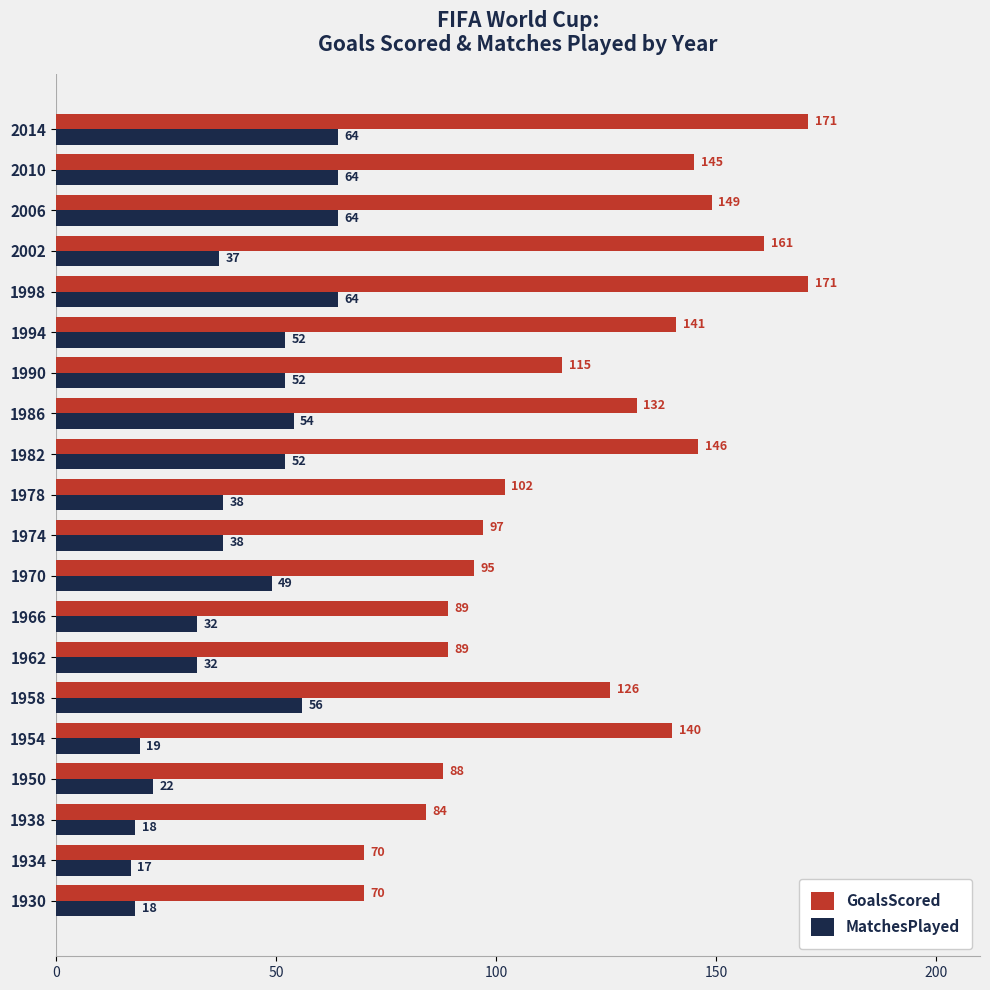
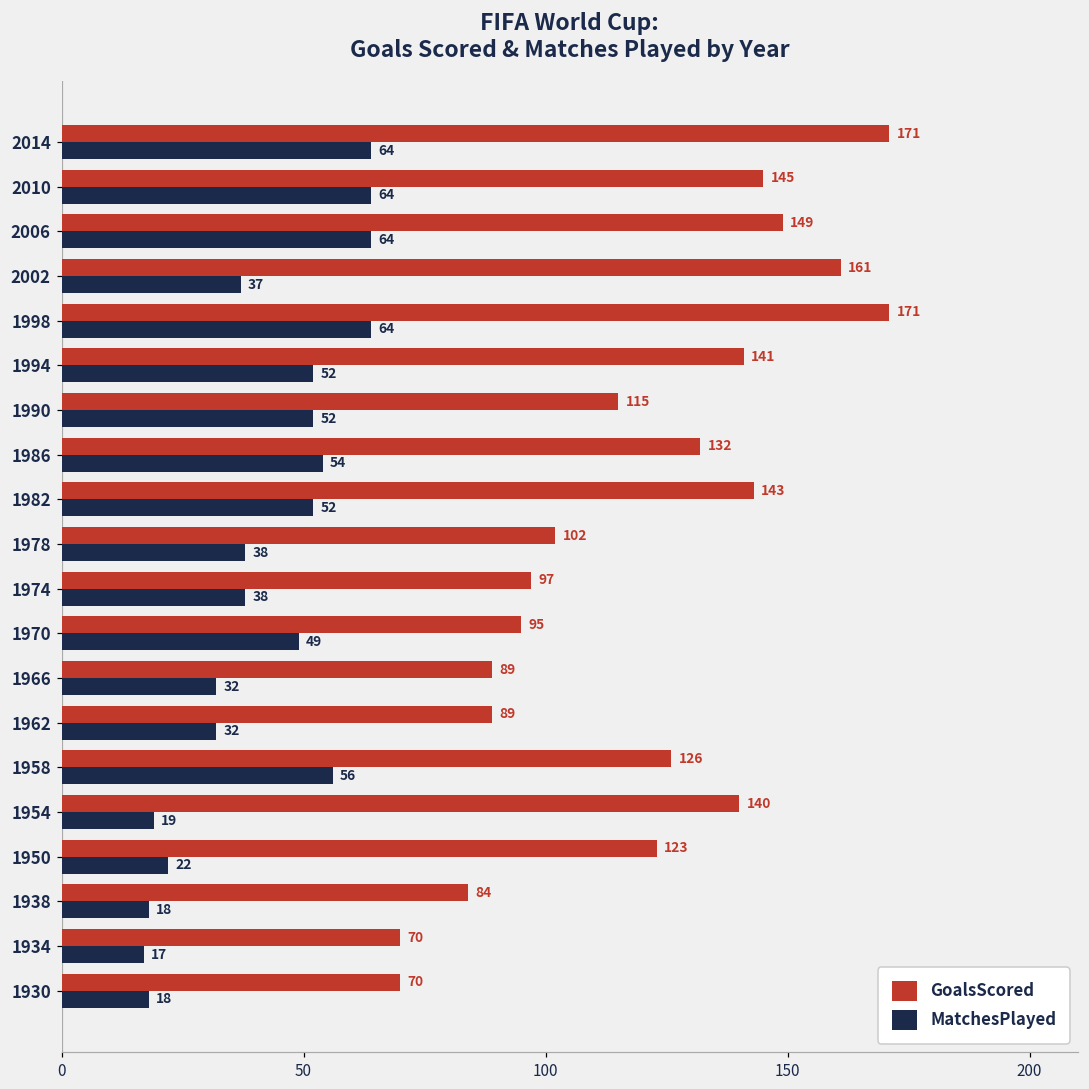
  {
    "GoalsScored": {
      "2014": 171,
      "2010": 145,
      "2006": 149,
      "2002": 161,
      "1998": 171,
      "1994": 141,
      "1990": 115,
      "1986": 132,
-     "1982": 146,
+     "1982": 143,
      "1978": 102,
      "1974": 97,
      "1970": 95,
      "1966": 89,
      "1962": 89,
      "1958": 126,
      "1954": 140,
-     "1950": 88,
+     "1950": 123,
      "1938": 84,
      "1934": 70,
      "1930": 70
    },
    "MatchesPlayed": {
      "2014": 64,
      "2010": 64,
      "2006": 64,
      "2002": 37,
      "1998": 64,
      "1994": 52,
      "1990": 52,
      "1986": 54,
      "1982": 52,
      "1978": 38,
      "1974": 38,
      "1970": 49,
      "1966": 32,
      "1962": 32,
      "1958": 56,
      "1954": 19,
      "1950": 22,
      "1938": 18,
      "1934": 17,
      "1930": 18
    }
  }
